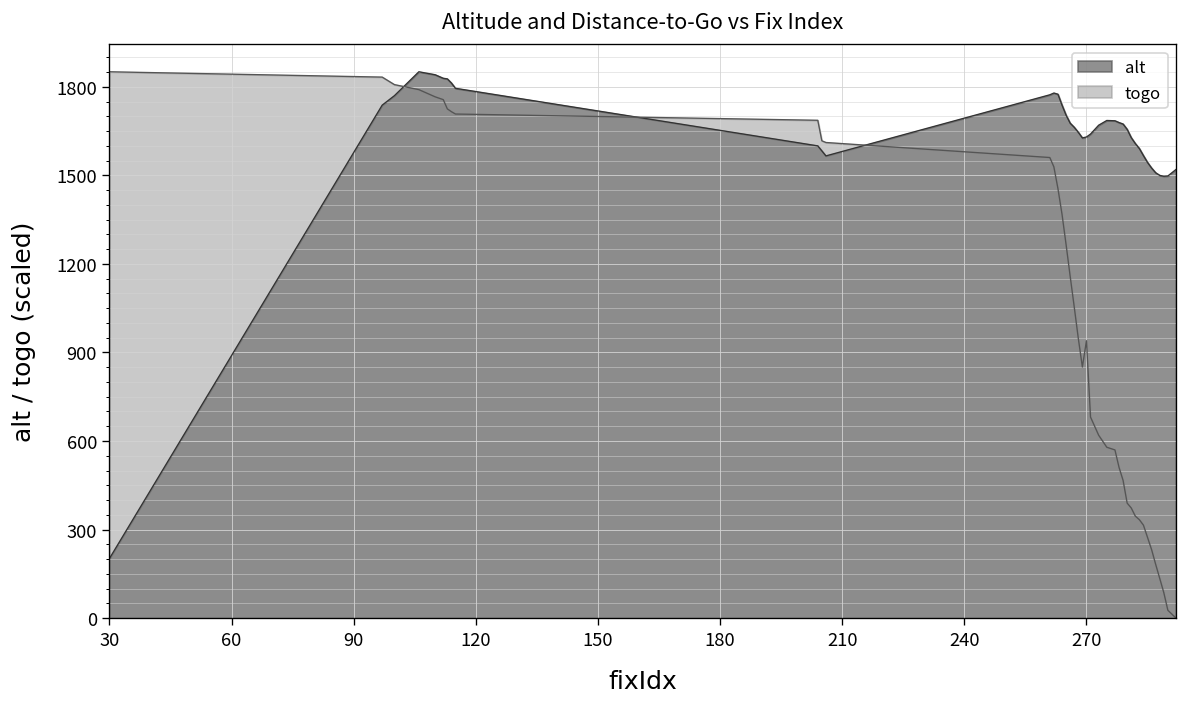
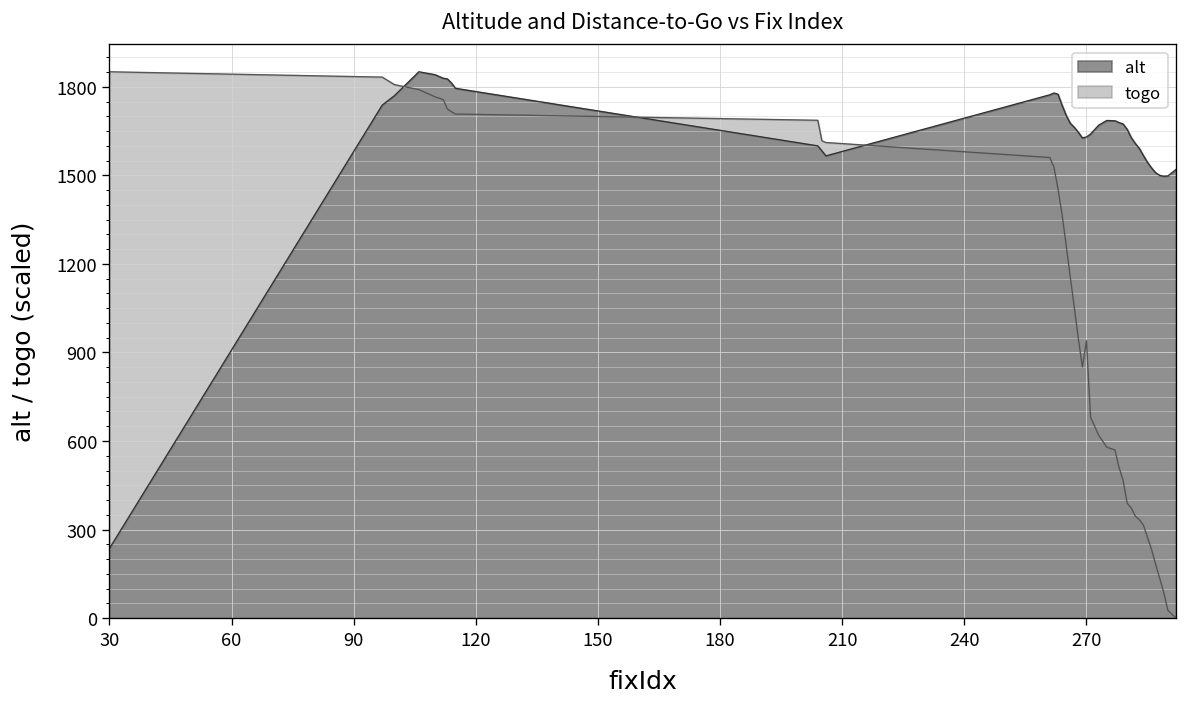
  {
    "alt": {
-     "30": 200,
+     "30": 240,
      "270": 1630
    },
    "togo": {
      "30": 1850,
      "270": 940
    }
  }
